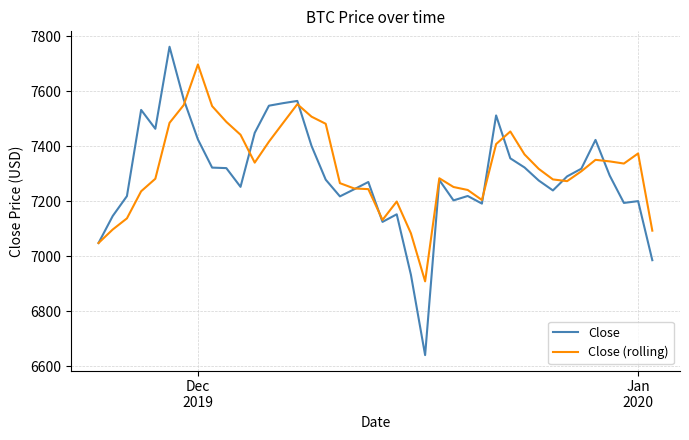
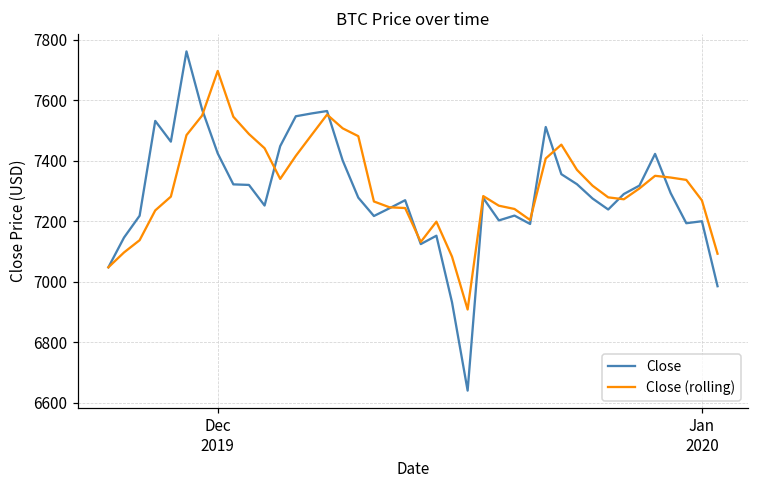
  {
    "Close": {
      "Dec 2019": 7420,
      "Jan 2020": 7200
    },
    "Close (rolling)": {
      "Dec 2019": 7700,
-     "Jan 2020": 7370
+     "Jan 2020": 7270
    }
  }
